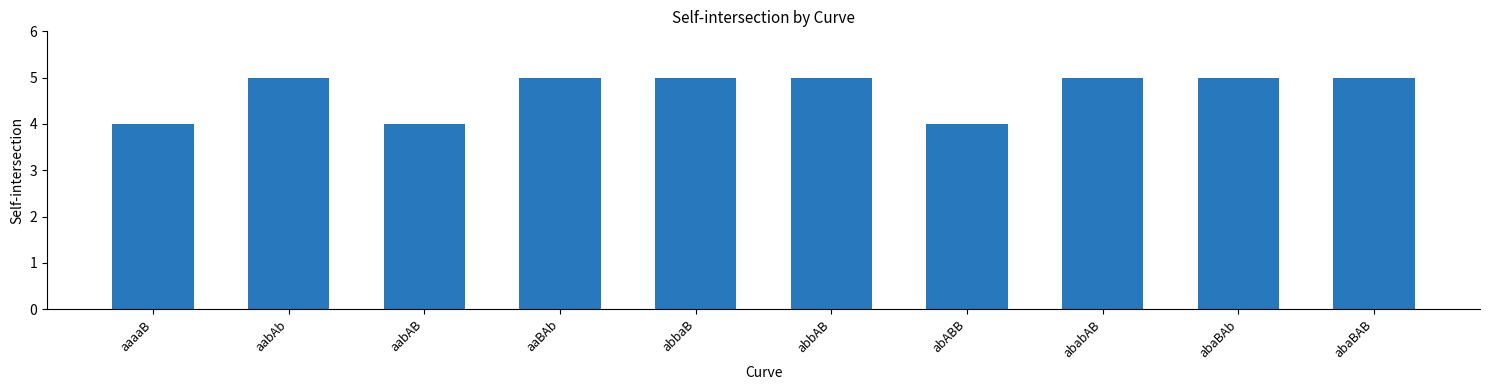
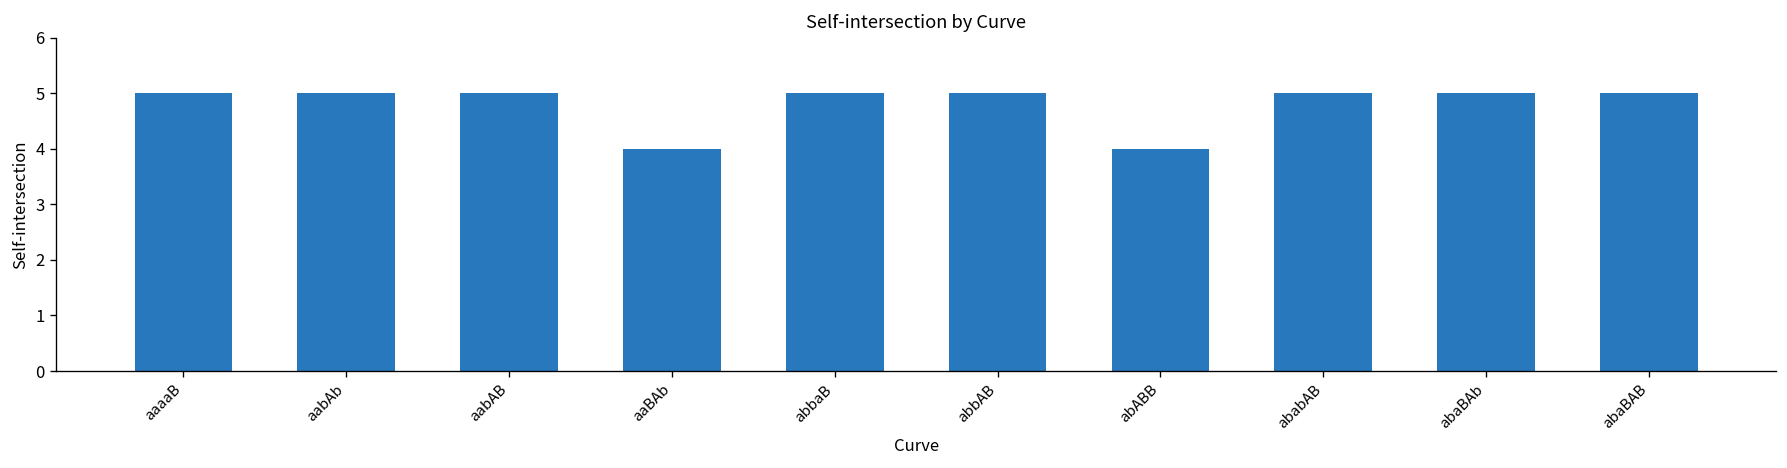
  {
-   "aaaaB": 4,
+   "aaaaB": 5,
    "aabAb": 5,
-   "aabAB": 4,
-   "aaBAb": 5,
+   "aabAB": 5,
+   "aaBAb": 4,
    "abbaB": 5,
    "abbAB": 5,
    "abABB": 4,
    "ababAB": 5,
    "abaBAb": 5,
    "abaBAB": 5
  }
